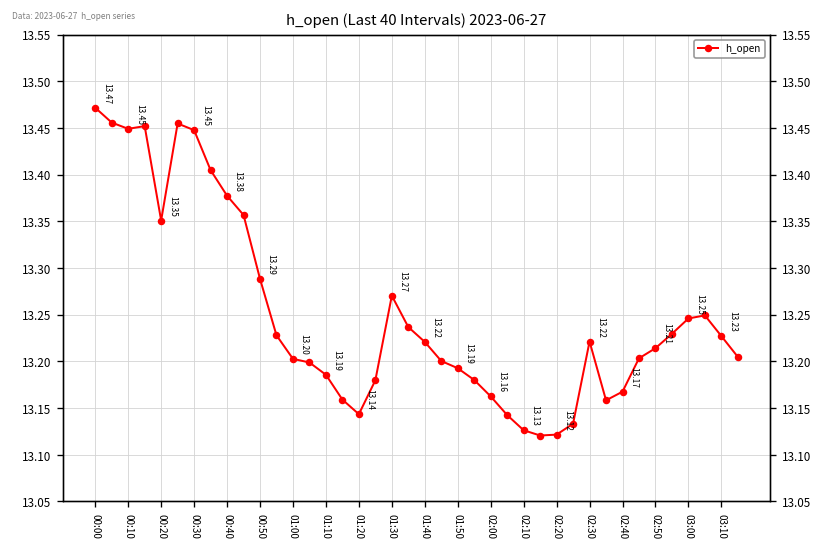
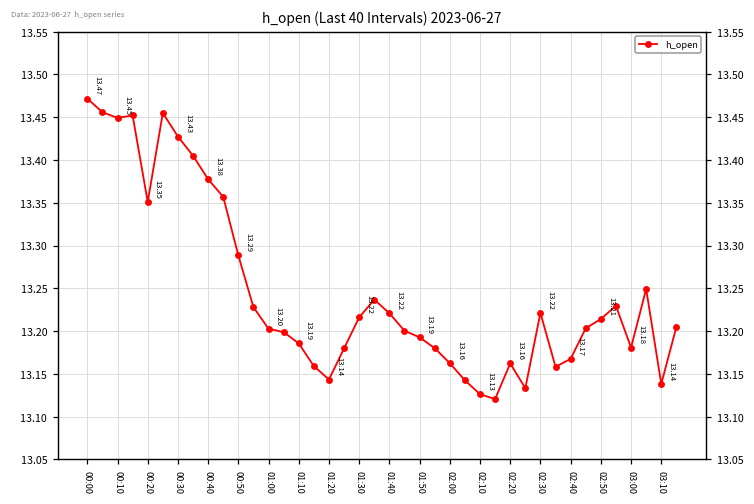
  {
    "00:00": 13.47,
    "00:20": 13.35,
-   "00:30": 13.45,
+   "00:30": 13.43,
    "00:40": 13.38,
    "00:50": 13.29,
    "01:00": 13.20,
    "01:10": 13.19,
    "01:20": 13.14,
-   "01:30": 13.27,
+   "01:30": 13.22,
    "01:40": 13.22,
    "01:50": 13.19,
    "02:00": 13.16,
    "02:10": 13.13,
-   "02:20": 13.12,
+   "02:20": 13.16,
    "02:30": 13.22,
    "02:40": 13.17,
-   "03:00": 13.25,
-   "03:10": 13.23
+   "03:00": 13.18,
+   "03:10": 13.14
  }
